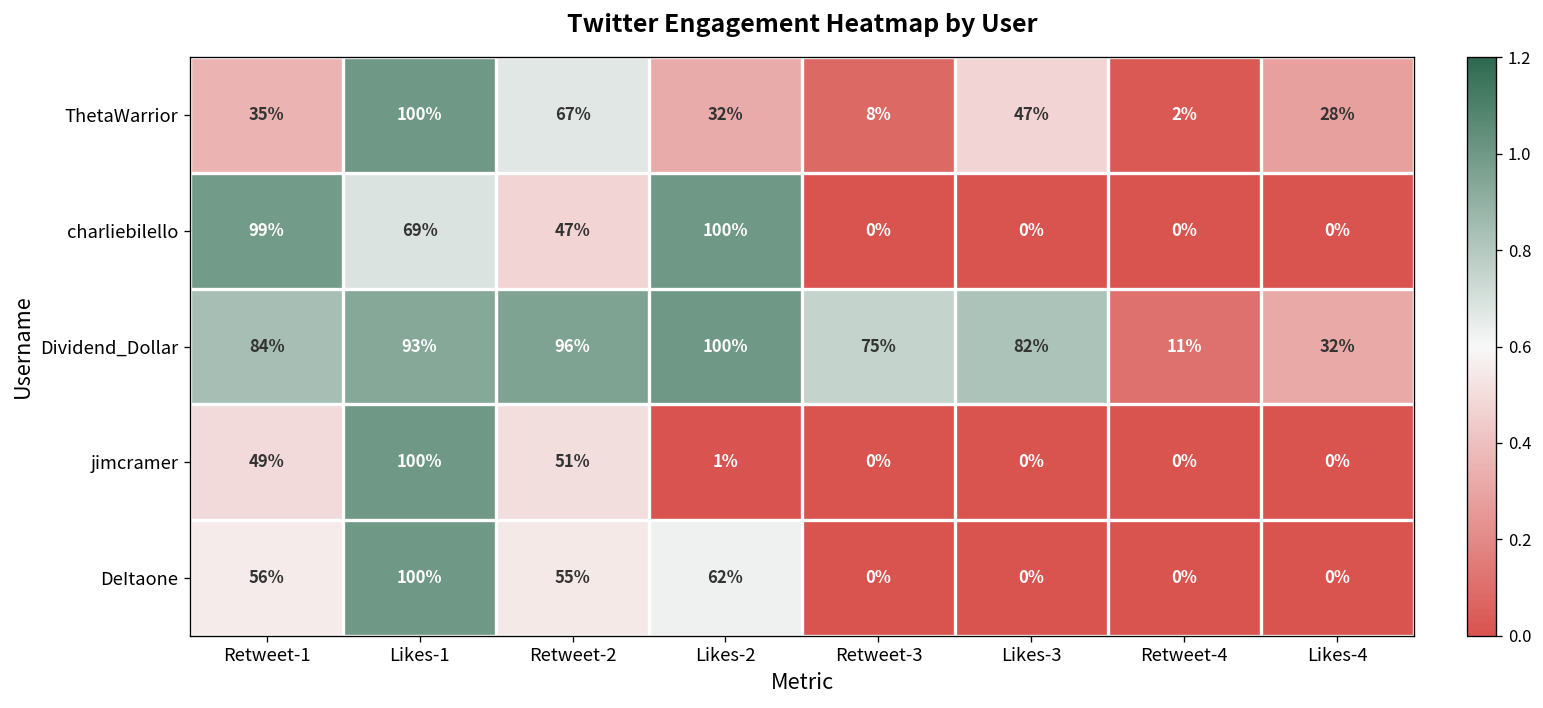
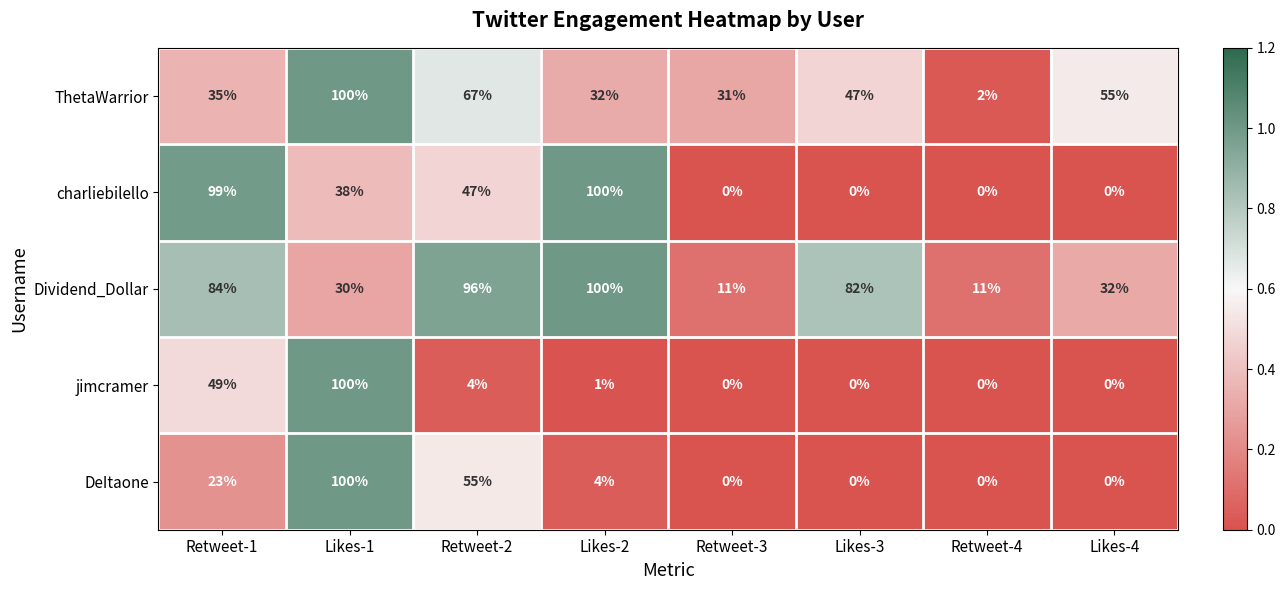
  {
    "ThetaWarrior": {
      "Retweet-1": "35%",
      "Likes-1": "100%",
      "Retweet-2": "67%",
      "Likes-2": "32%",
-     "Retweet-3": "8%",
+     "Retweet-3": "31%",
      "Likes-3": "47%",
      "Retweet-4": "2%",
-     "Likes-4": "28%"
+     "Likes-4": "55%"
    },
    "charliebilello": {
      "Retweet-1": "99%",
-     "Likes-1": "69%",
+     "Likes-1": "38%",
      "Retweet-2": "47%",
      "Likes-2": "100%",
      "Retweet-3": "0%",
      "Likes-3": "0%",
      "Retweet-4": "0%",
      "Likes-4": "0%"
    },
    "Dividend_Dollar": {
      "Retweet-1": "84%",
-     "Likes-1": "93%",
+     "Likes-1": "30%",
      "Retweet-2": "96%",
      "Likes-2": "100%",
-     "Retweet-3": "75%",
+     "Retweet-3": "11%",
      "Likes-3": "82%",
      "Retweet-4": "11%",
      "Likes-4": "32%"
    },
    "jimcramer": {
      "Retweet-1": "49%",
      "Likes-1": "100%",
-     "Retweet-2": "51%",
+     "Retweet-2": "4%",
      "Likes-2": "1%",
      "Retweet-3": "0%",
      "Likes-3": "0%",
      "Retweet-4": "0%",
      "Likes-4": "0%"
    },
    "DeItaone": {
-     "Retweet-1": "56%",
+     "Retweet-1": "23%",
      "Likes-1": "100%",
      "Retweet-2": "55%",
-     "Likes-2": "62%",
+     "Likes-2": "4%",
      "Retweet-3": "0%",
      "Likes-3": "0%",
      "Retweet-4": "0%",
      "Likes-4": "0%"
    }
  }
